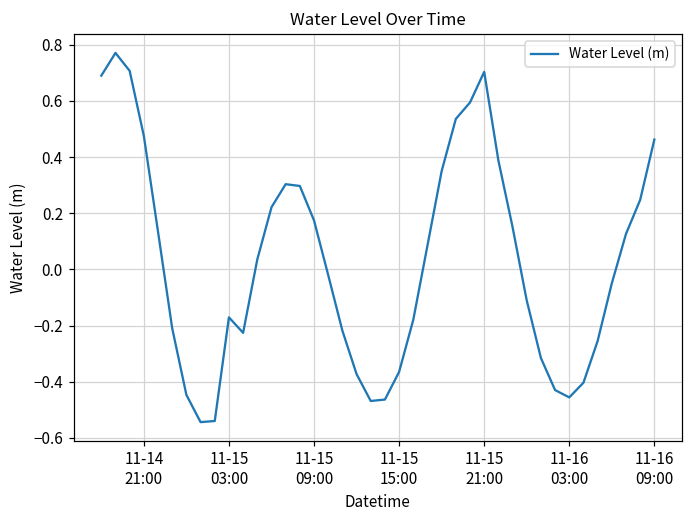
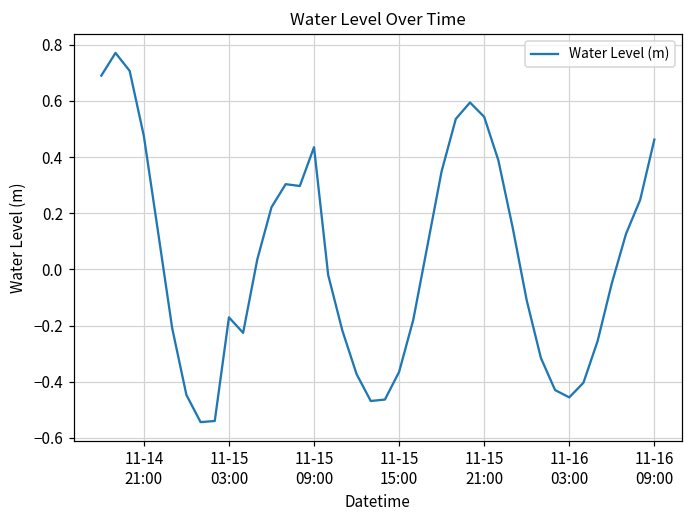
  {
    "11-14 21:00": 0.48,
    "11-15 03:00": -0.17,
-   "11-15 09:00": 0.17,
+   "11-15 09:00": 0.44,
    "11-15 15:00": -0.37,
-   "11-15 21:00": 0.70,
+   "11-15 21:00": 0.54,
    "11-16 03:00": -0.46,
    "11-16 09:00": 0.46
  }
